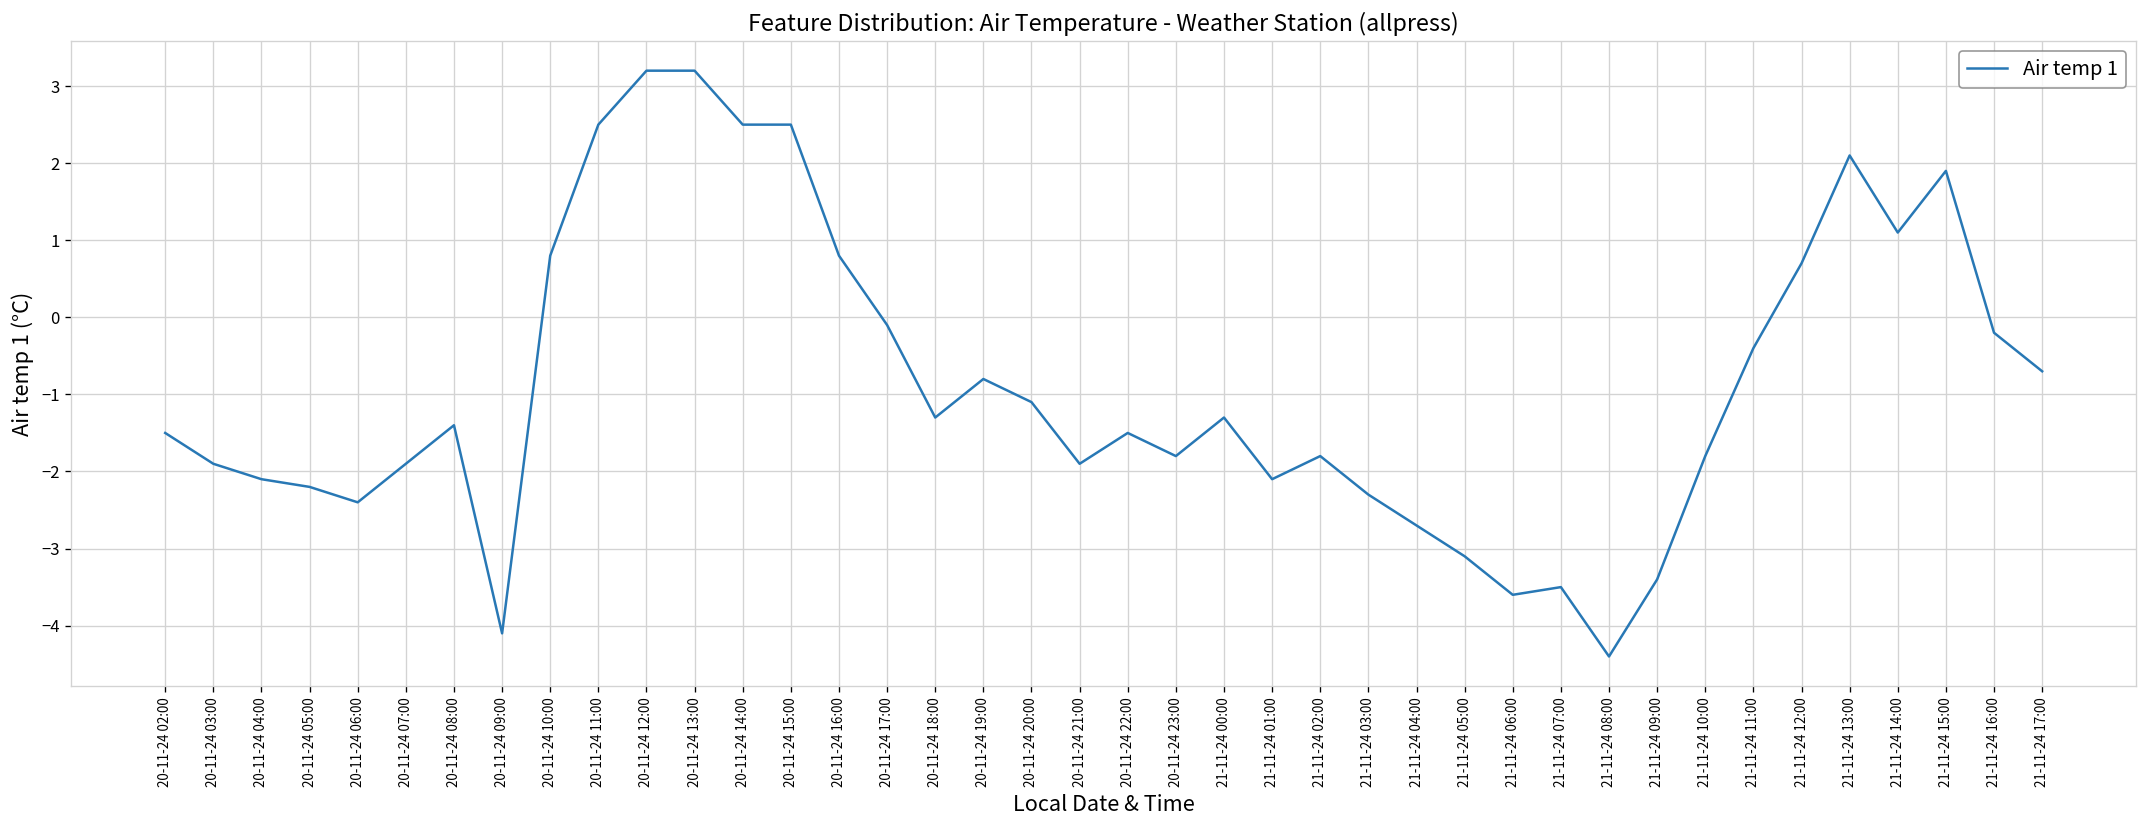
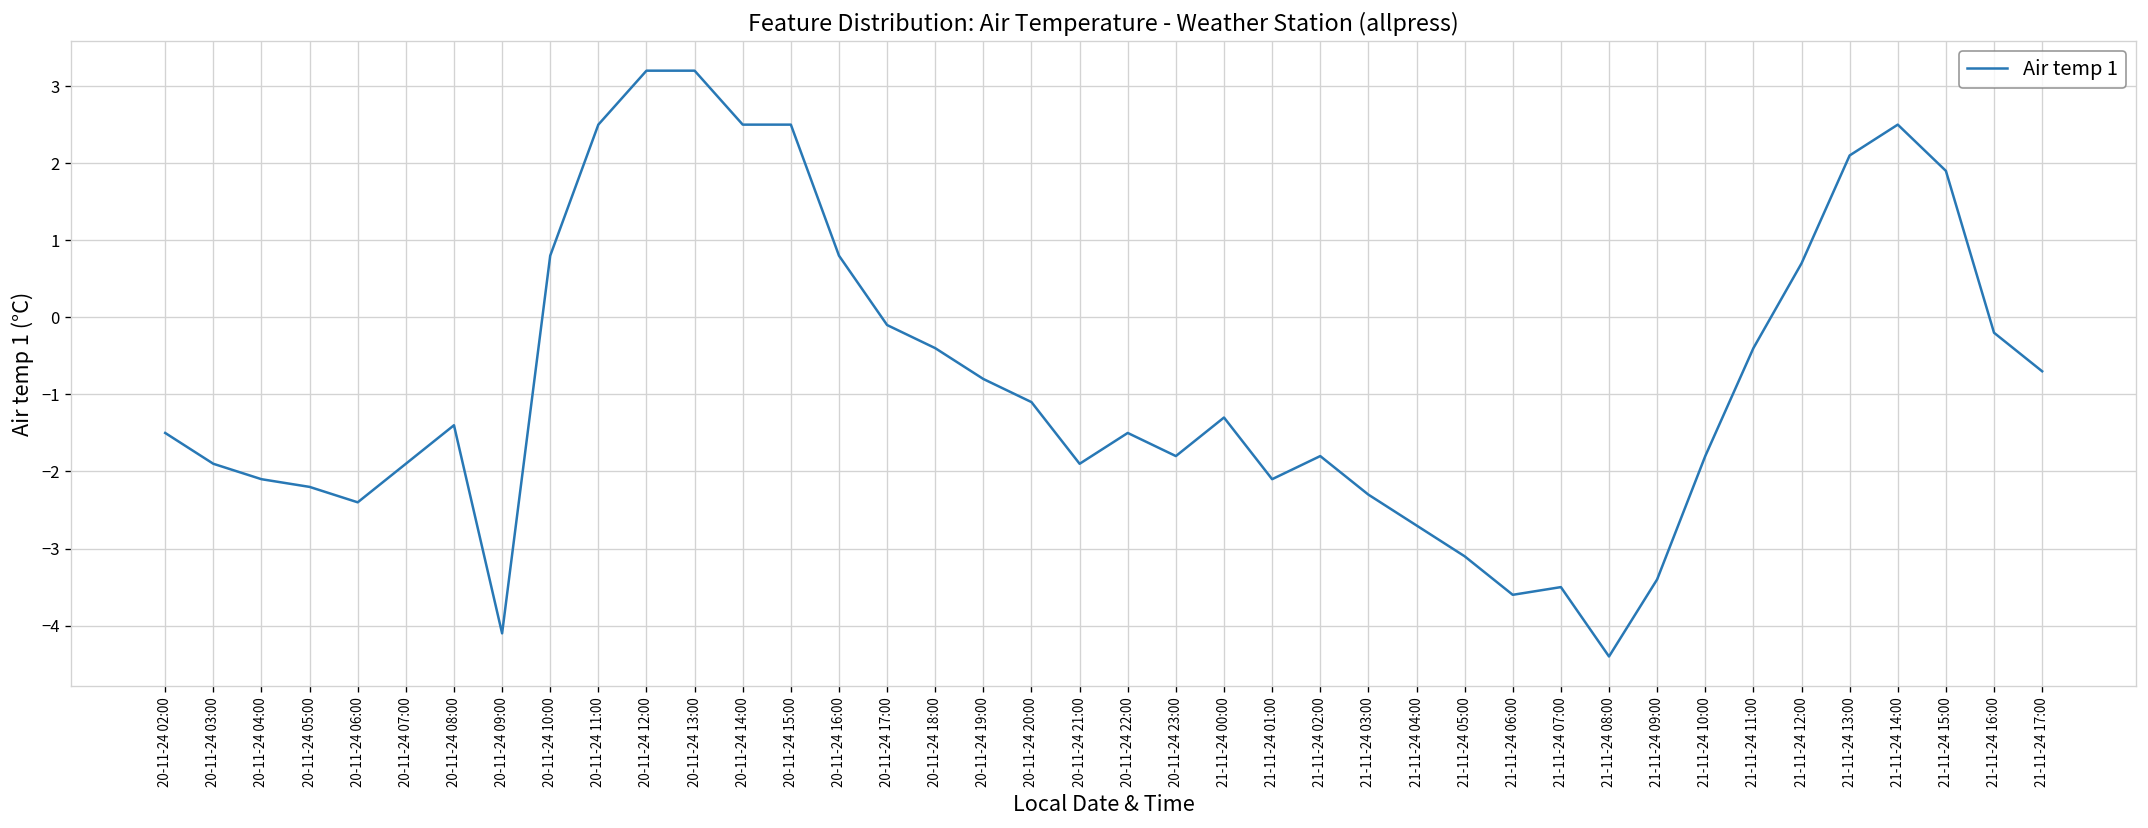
  {
    "20-11-24 02:00": -1.5,
    "20-11-24 03:00": -1.9,
    "20-11-24 04:00": -2.1,
    "20-11-24 05:00": -2.2,
    "20-11-24 06:00": -2.4,
    "20-11-24 07:00": -1.9,
    "20-11-24 08:00": -1.4,
    "20-11-24 09:00": -4.1,
    "20-11-24 10:00": 0.8,
    "20-11-24 11:00": 2.5,
    "20-11-24 12:00": 3.2,
    "20-11-24 13:00": 3.2,
    "20-11-24 14:00": 2.5,
    "20-11-24 15:00": 2.5,
    "20-11-24 16:00": 0.8,
    "20-11-24 17:00": -0.1,
-   "20-11-24 18:00": -1.3,
+   "20-11-24 18:00": -0.4,
    "20-11-24 19:00": -0.8,
    "20-11-24 20:00": -1.1,
    "20-11-24 21:00": -1.9,
    "20-11-24 22:00": -1.5,
    "20-11-24 23:00": -1.8,
    "21-11-24 00:00": -1.3,
    "21-11-24 01:00": -2.1,
    "21-11-24 02:00": -1.8,
    "21-11-24 03:00": -2.3,
    "21-11-24 04:00": -2.7,
    "21-11-24 05:00": -3.1,
    "21-11-24 06:00": -3.6,
    "21-11-24 07:00": -3.5,
    "21-11-24 08:00": -4.4,
    "21-11-24 09:00": -3.4,
    "21-11-24 10:00": -1.8,
    "21-11-24 11:00": -0.4,
    "21-11-24 12:00": 0.7,
    "21-11-24 13:00": 2.1,
-   "21-11-24 14:00": 1.1,
+   "21-11-24 14:00": 2.5,
    "21-11-24 15:00": 1.9,
    "21-11-24 16:00": -0.2,
    "21-11-24 17:00": -0.7
  }
